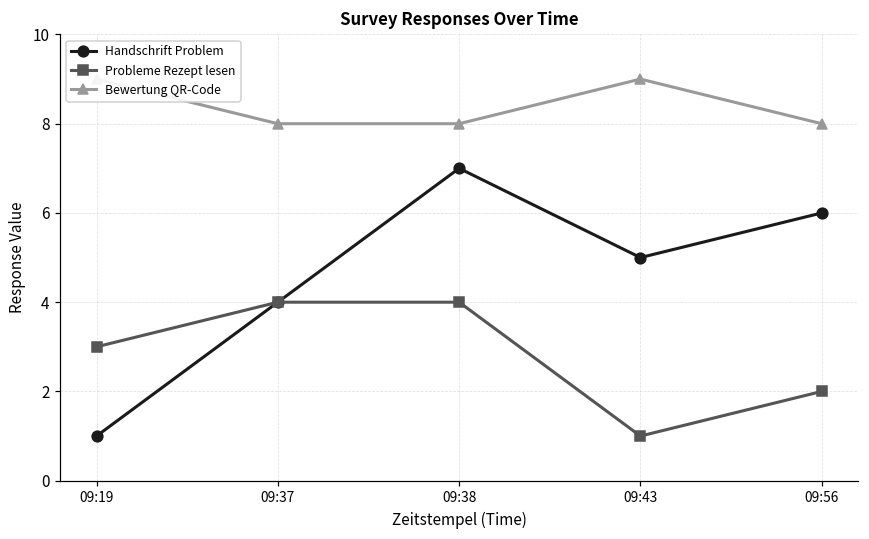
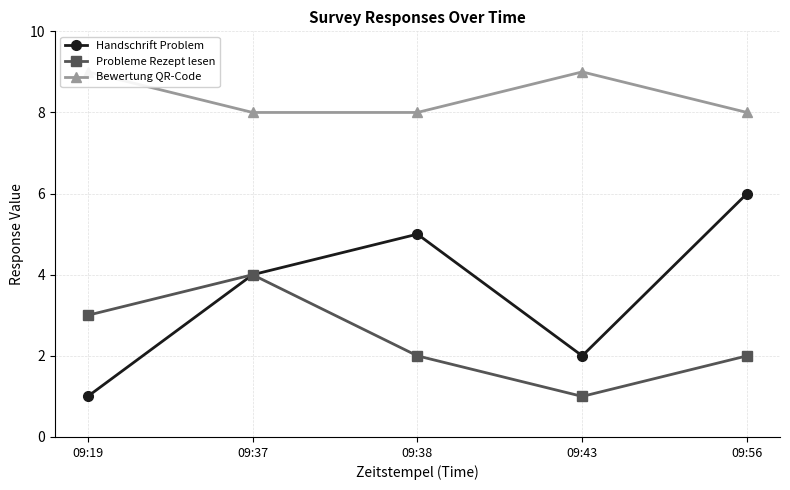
  {
    "Handschrift Problem": {
      "09:19": 1,
-     "09:38": 7,
-     "09:43": 5,
+     "09:38": 5,
+     "09:43": 2,
      "09:56": 6
    },
    "Probleme Rezept lesen": {
      "09:19": 3,
-     "09:38": 4,
+     "09:38": 2,
      "09:43": 1,
      "09:56": 2
    },
    "Bewertung QR-Code": {
      "09:37": 8,
      "09:38": 8,
      "09:43": 9,
      "09:56": 8
    }
  }
